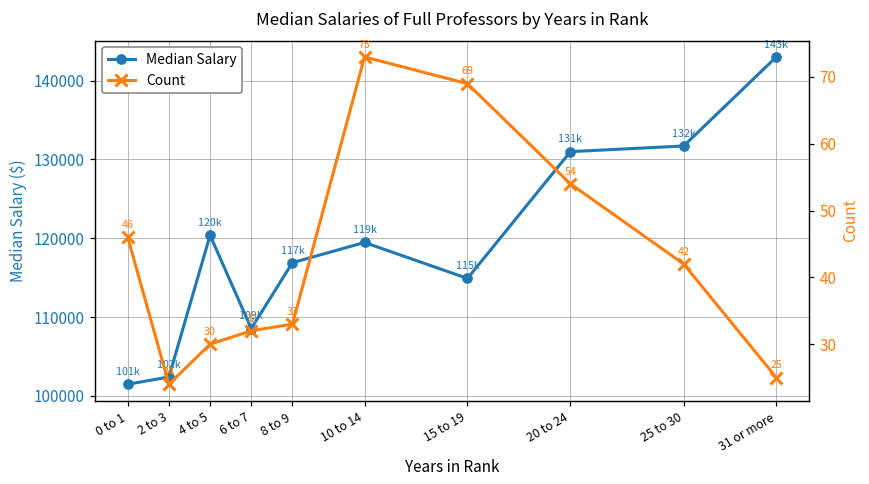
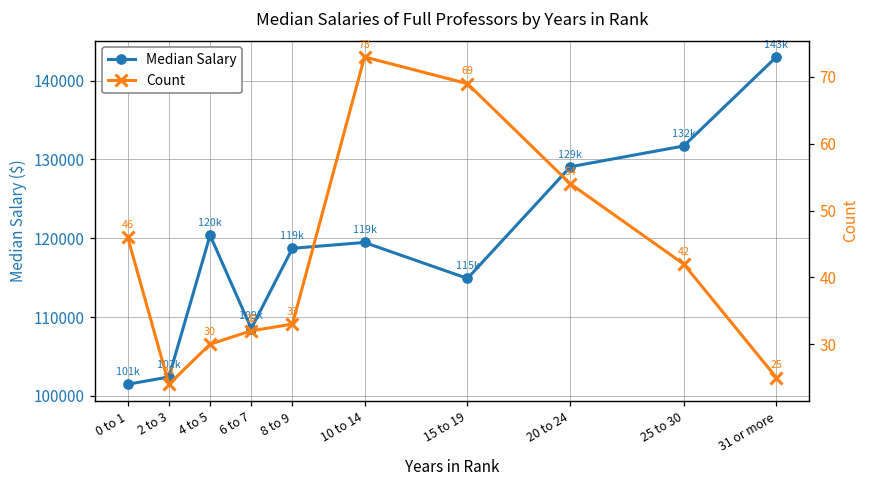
  {
    "Median Salary": {
      "0 to 1": "101k",
      "4 to 5": "120k",
-     "8 to 9": "117k",
+     "8 to 9": "119k",
      "10 to 14": "119k",
      "15 to 19": "115k",
-     "20 to 24": "131k",
+     "20 to 24": "129k",
      "25 to 30": "132k",
      "31 or more": "143k"
    },
    "Count": {
      "0 to 1": "46",
      "4 to 5": "30",
      "8 to 9": "33",
      "10 to 14": "73",
      "15 to 19": "69",
      "25 to 30": "42",
      "31 or more": "25"
    }
  }
